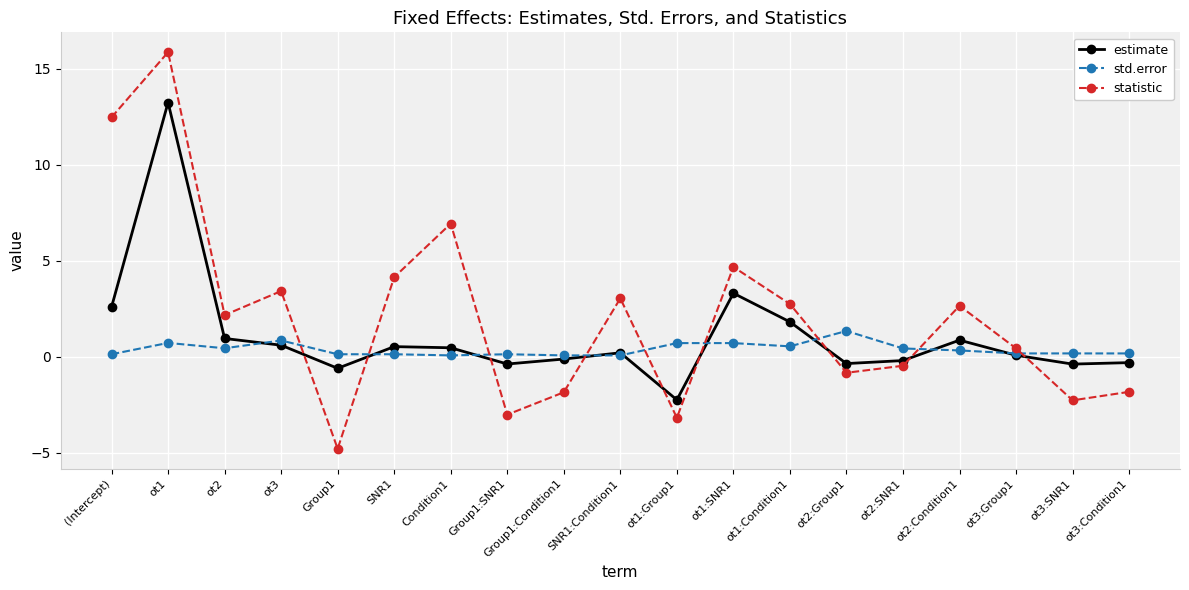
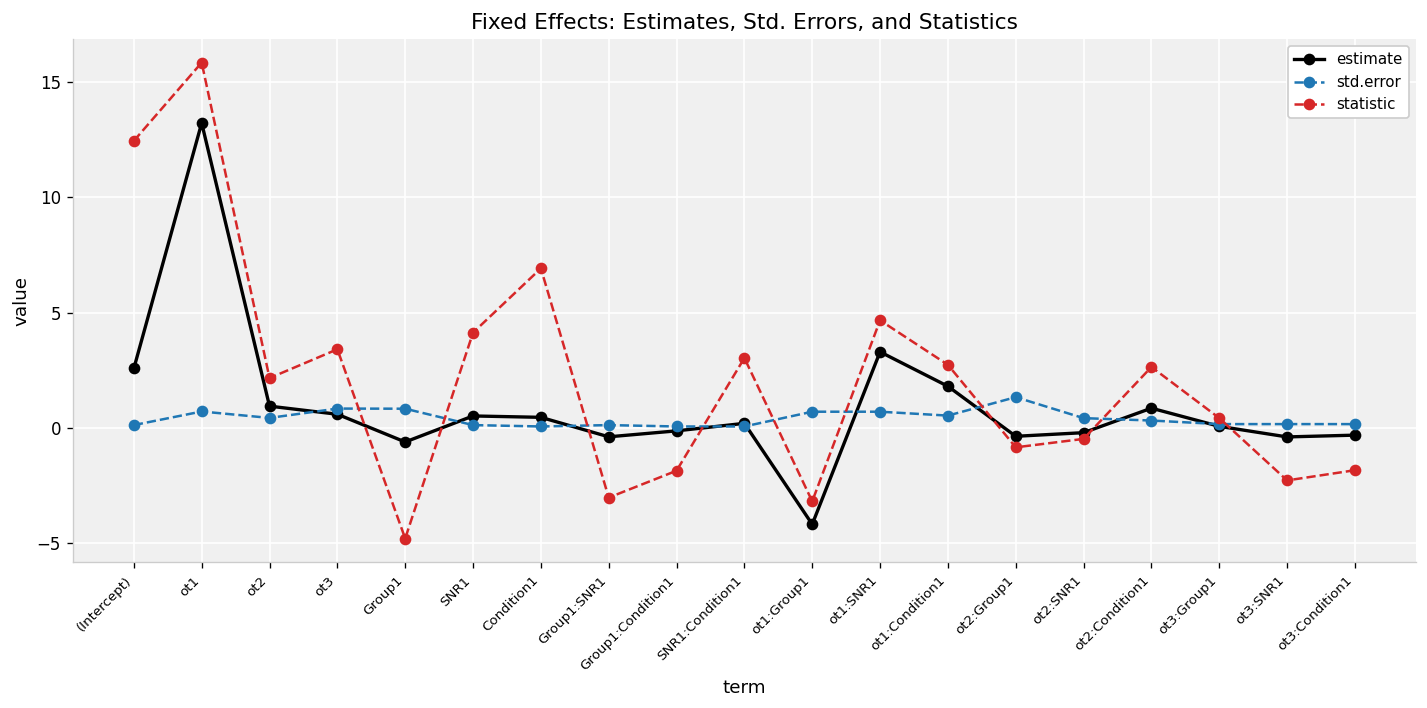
  {
    "estimate": {
      "(Intercept)": 2.6,
      "ot1": 13.2,
      "ot2": 0.9,
      "ot3": 0.6,
      "Group1": -0.6,
      "SNR1": 0.5,
      "Condition1": 0.5,
      "Group1:SNR1": -0.4,
      "Group1:Condition1": -0.1,
      "SNR1:Condition1": 0.2,
-     "ot1:Group1": -2.2,
+     "ot1:Group1": -4.2,
      "ot1:SNR1": 3.3,
      "ot1:Condition1": 1.8,
      "ot2:Group1": -0.4,
      "ot2:SNR1": -0.2,
      "ot2:Condition1": 0.9,
      "ot3:SNR1": -0.4,
      "ot3:Condition1": -0.3
    },
    "std.error": {
      "(Intercept)": 0.1,
      "ot1": 0.7,
      "ot2": 0.4,
      "ot3": 0.8,
-     "Group1": 0.1,
+     "Group1": 0.8,
      "SNR1": 0.1,
      "Condition1": 0.1,
      "Group1:SNR1": 0.1,
      "Group1:Condition1": 0.1,
      "SNR1:Condition1": 0.1,
      "ot1:Group1": 0.7,
      "ot1:SNR1": 0.7,
      "ot1:Condition1": 0.5,
      "ot2:Group1": 1.3,
      "ot2:SNR1": 0.4,
      "ot2:Condition1": 0.3,
      "ot3:SNR1": 0.2,
      "ot3:Condition1": 0.2
    },
    "statistic": {
      "(Intercept)": 12.5,
      "ot1": 15.9,
      "ot2": 2.2,
      "ot3": 3.4,
      "Group1": -4.8,
      "SNR1": 4.1,
      "Condition1": 6.9,
      "Group1:SNR1": -3.0,
      "Group1:Condition1": -1.9,
      "SNR1:Condition1": 3.0,
      "ot1:Group1": -3.2,
      "ot1:SNR1": 4.7,
      "ot1:Condition1": 2.7,
      "ot2:Group1": -0.8,
      "ot2:SNR1": -0.5,
      "ot2:Condition1": 2.6,
      "ot3:Group1": 0.4,
      "ot3:SNR1": -2.3,
      "ot3:Condition1": -1.8
    }
  }
